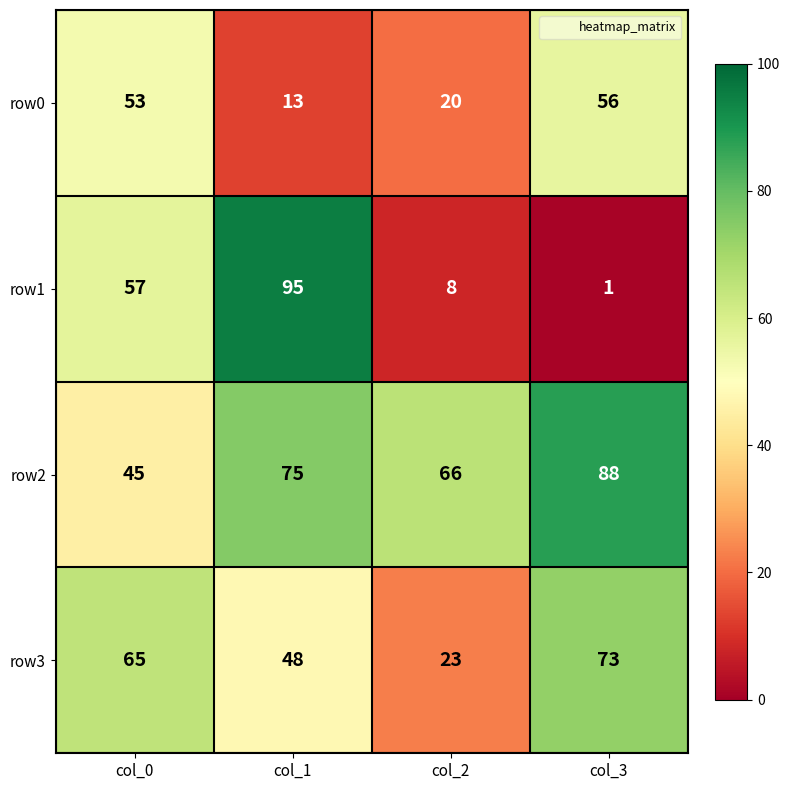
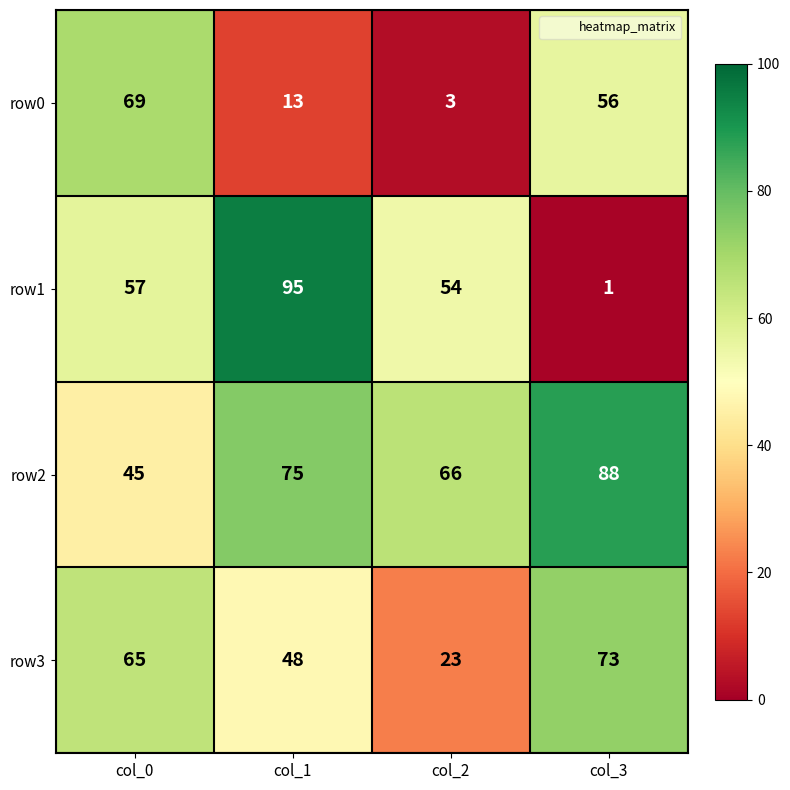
  {
    "row0": {
-     "col_0": 53,
+     "col_0": 69,
      "col_1": 13,
-     "col_2": 20,
+     "col_2": 3,
      "col_3": 56
    },
    "row1": {
      "col_0": 57,
      "col_1": 95,
-     "col_2": 8,
+     "col_2": 54,
      "col_3": 1
    },
    "row2": {
      "col_0": 45,
      "col_1": 75,
      "col_2": 66,
      "col_3": 88
    },
    "row3": {
      "col_0": 65,
      "col_1": 48,
      "col_2": 23,
      "col_3": 73
    }
  }
